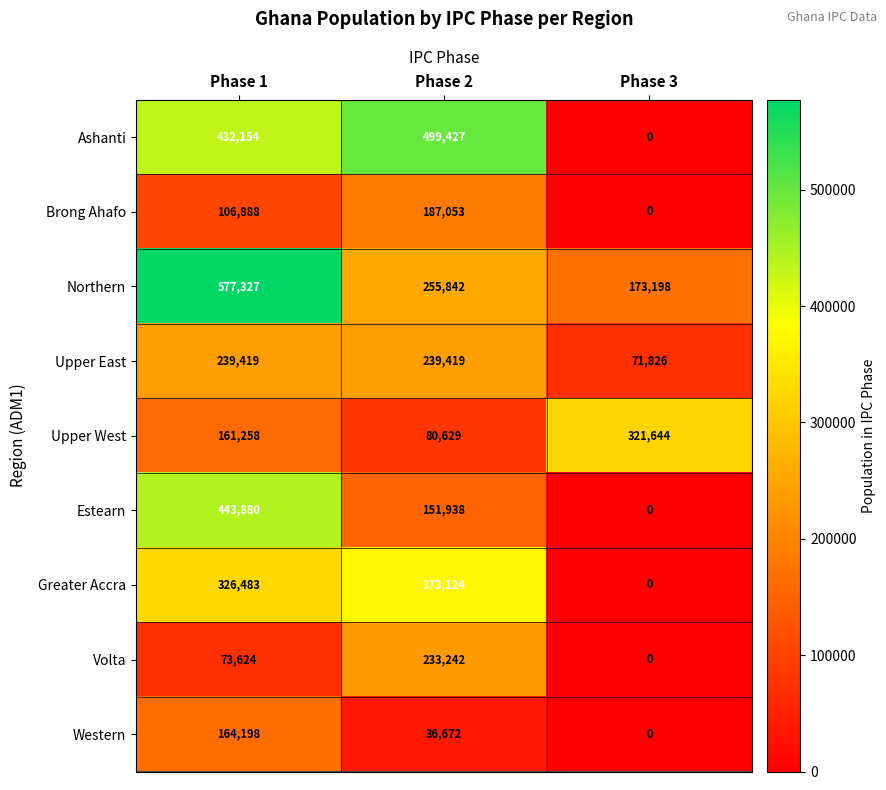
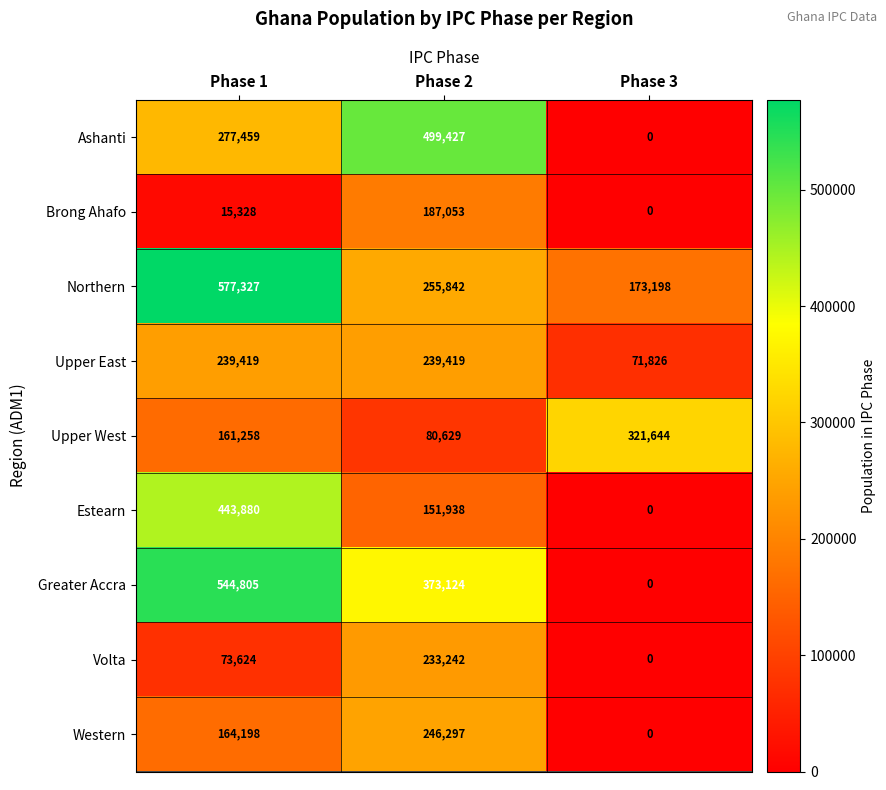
  {
    "Ashanti": {
-     "Phase 1": "432,154",
+     "Phase 1": "277,459",
      "Phase 2": "499,427",
      "Phase 3": "0"
    },
    "Brong Ahafo": {
-     "Phase 1": "106,888",
+     "Phase 1": "15,328",
      "Phase 2": "187,053",
      "Phase 3": "0"
    },
    "Northern": {
      "Phase 1": "577,327",
      "Phase 2": "255,842",
      "Phase 3": "173,198"
    },
    "Upper East": {
      "Phase 1": "239,419",
      "Phase 2": "239,419",
      "Phase 3": "71,826"
    },
    "Upper West": {
      "Phase 1": "161,258",
      "Phase 2": "80,629",
      "Phase 3": "321,644"
    },
    "Estearn": {
      "Phase 1": "443,880",
      "Phase 2": "151,938",
      "Phase 3": "0"
    },
    "Greater Accra": {
-     "Phase 1": "326,483",
+     "Phase 1": "544,805",
      "Phase 2": "373,124",
      "Phase 3": "0"
    },
    "Volta": {
      "Phase 1": "73,624",
      "Phase 2": "233,242",
      "Phase 3": "0"
    },
    "Western": {
      "Phase 1": "164,198",
-     "Phase 2": "36,672",
+     "Phase 2": "246,297",
      "Phase 3": "0"
    }
  }
